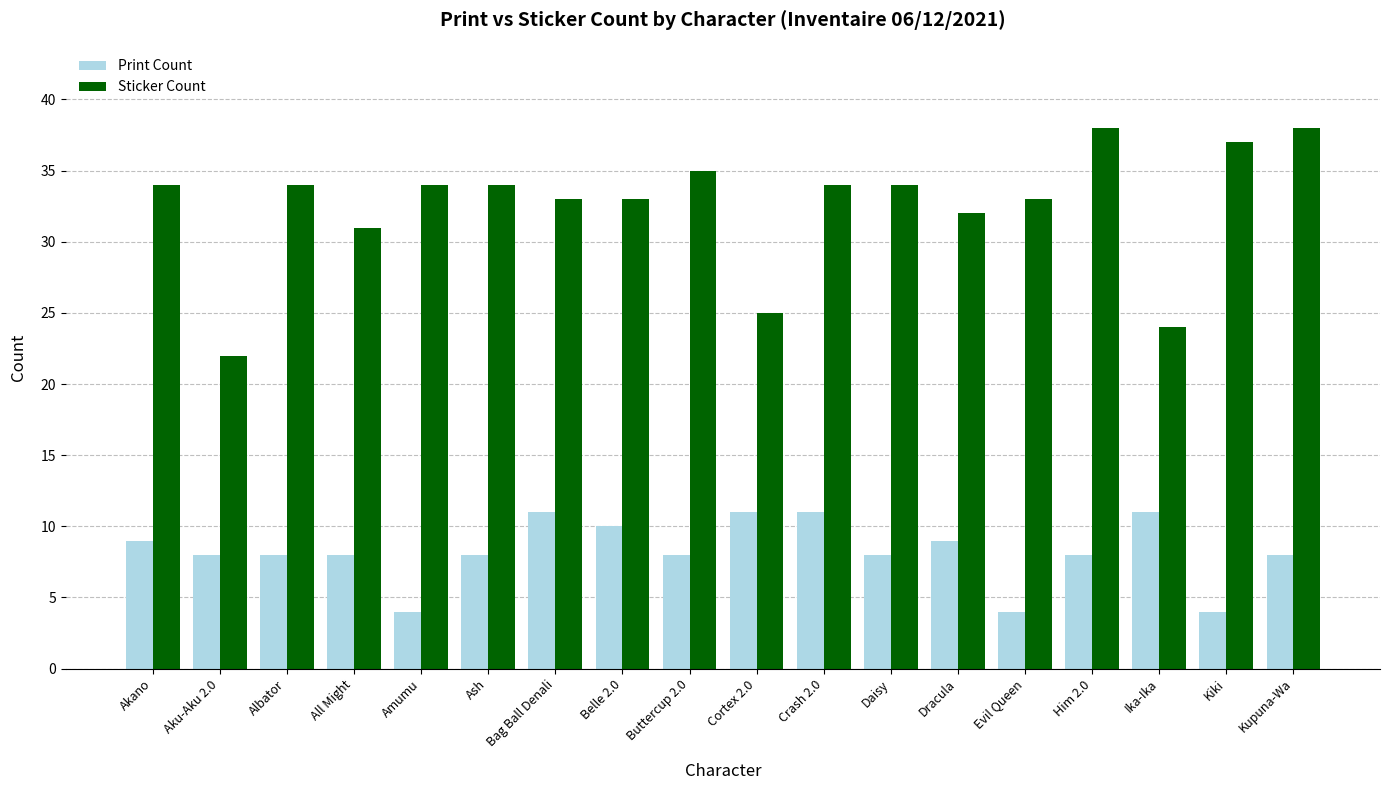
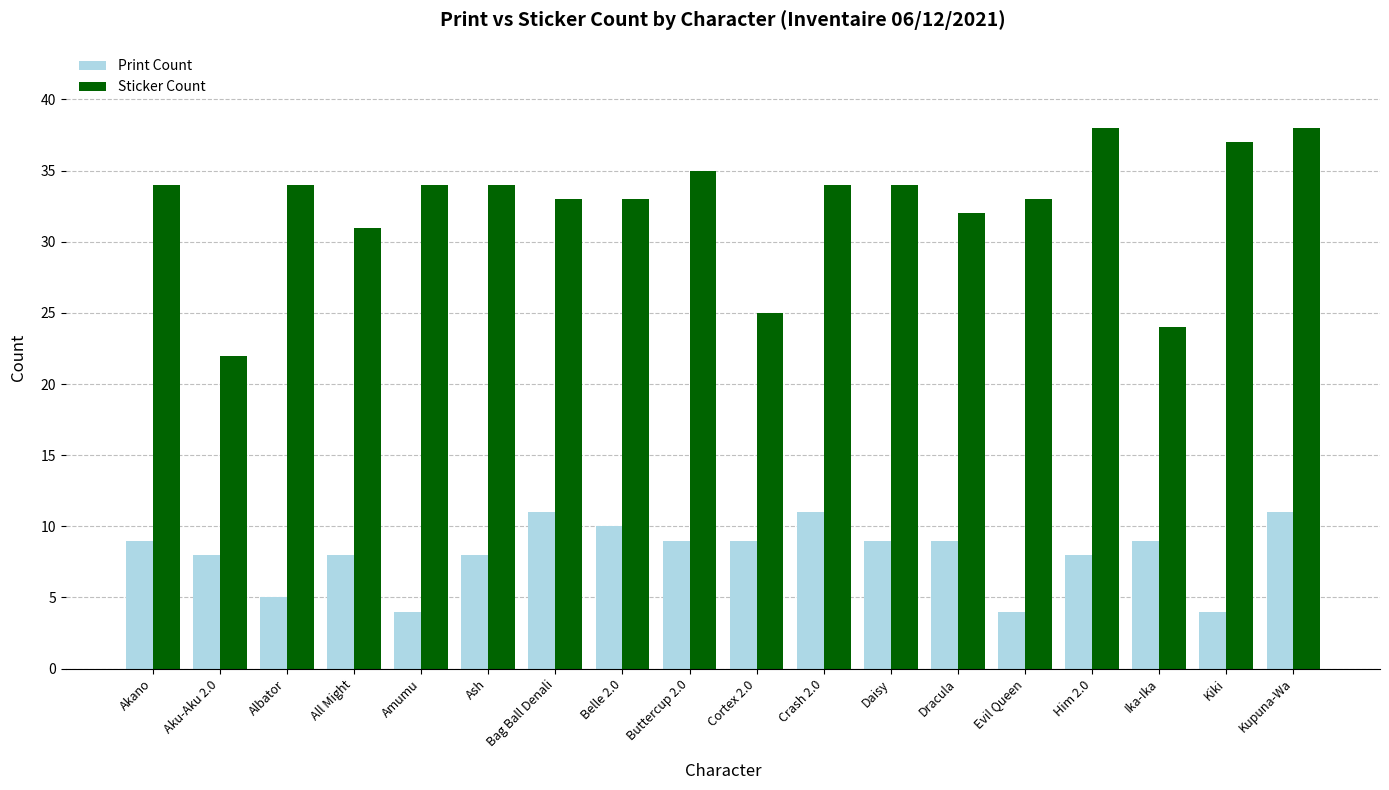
  {
    "Print Count": {
      "Akano": 9,
      "Aku-Aku 2.0": 8,
-     "Albator": 8,
+     "Albator": 5,
      "All Might": 8,
      "Amumu": 4,
      "Ash": 8,
      "Bag Ball Denali": 11,
      "Belle 2.0": 10,
-     "Buttercup 2.0": 8,
-     "Cortex 2.0": 11,
+     "Buttercup 2.0": 9,
+     "Cortex 2.0": 9,
      "Crash 2.0": 11,
-     "Daisy": 8,
+     "Daisy": 9,
      "Dracula": 9,
      "Evil Queen": 4,
      "Him 2.0": 8,
-     "Ika-Ika": 11,
+     "Ika-Ika": 9,
      "Kiki": 4,
-     "Kupuna-Wa": 8
+     "Kupuna-Wa": 11
    },
    "Sticker Count": {
      "Akano": 34,
      "Aku-Aku 2.0": 22,
      "Albator": 34,
      "All Might": 31,
      "Amumu": 34,
      "Ash": 34,
      "Bag Ball Denali": 33,
      "Belle 2.0": 33,
      "Buttercup 2.0": 35,
      "Cortex 2.0": 25,
      "Crash 2.0": 34,
      "Daisy": 34,
      "Dracula": 32,
      "Evil Queen": 33,
      "Him 2.0": 38,
      "Ika-Ika": 24,
      "Kiki": 37,
      "Kupuna-Wa": 38
    }
  }
